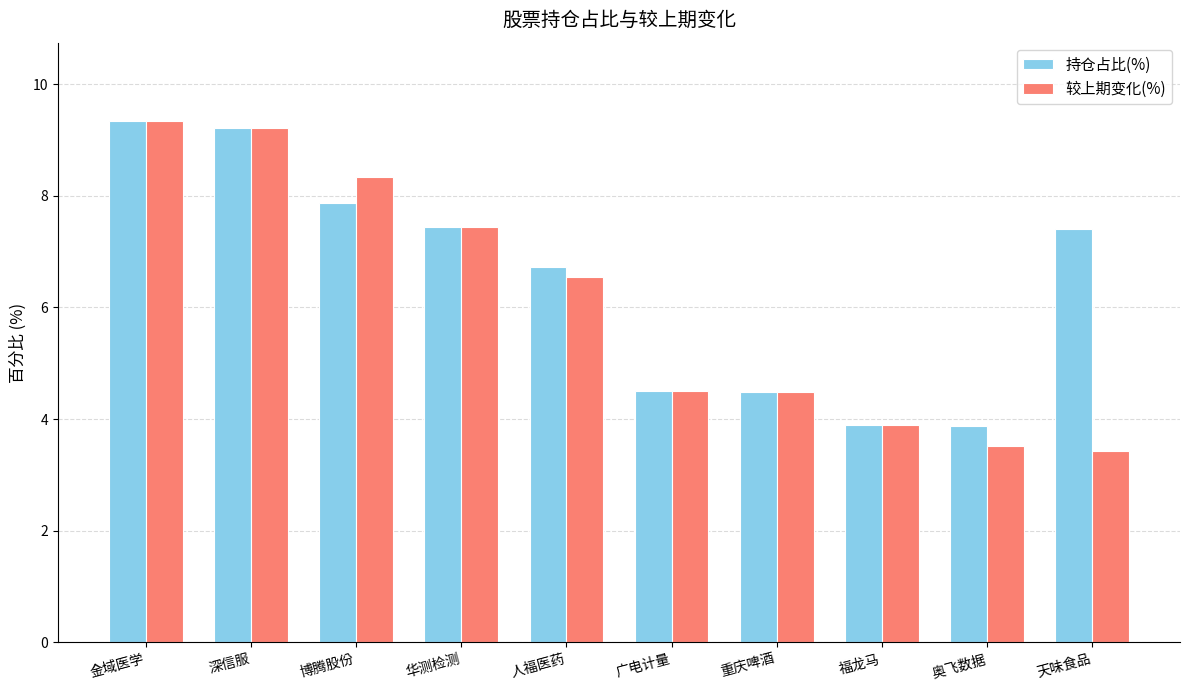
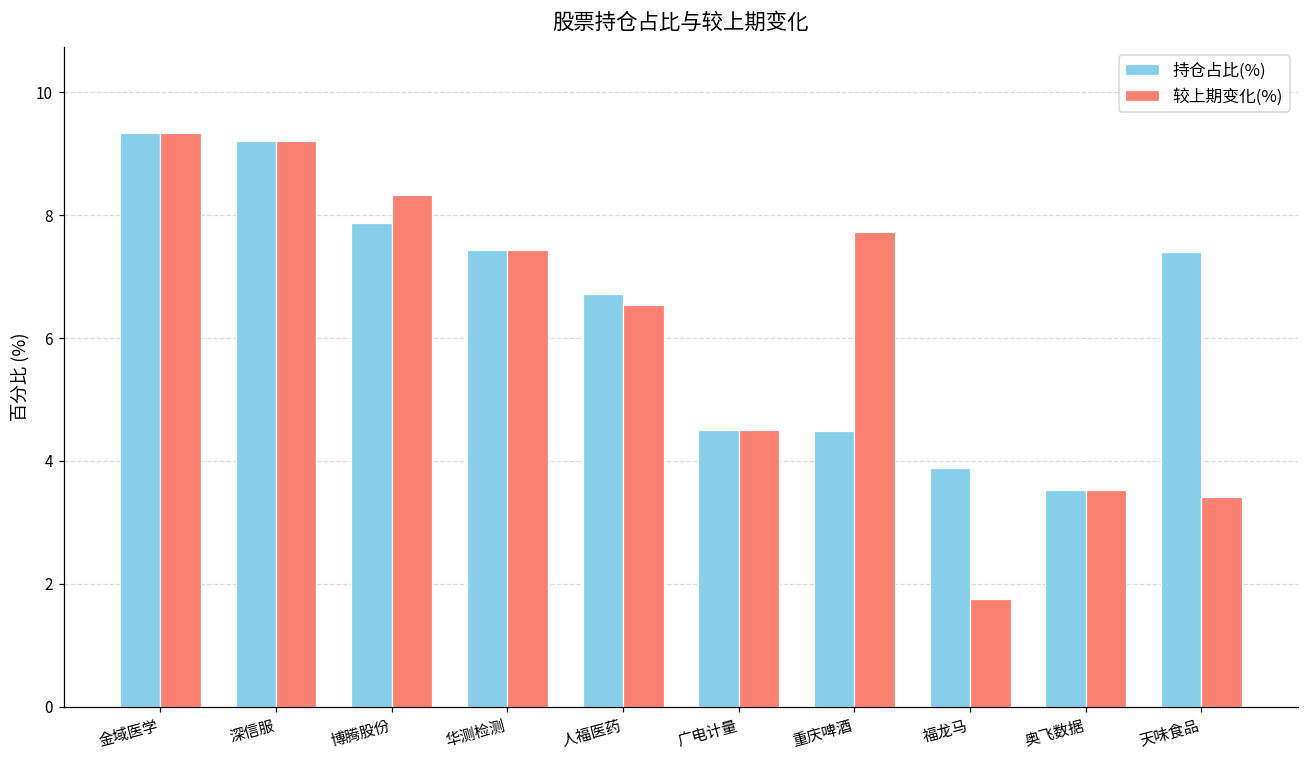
  {
    "持仓占比(%)": {
      "金域医学": 9.3,
      "深信服": 9.2,
      "博腾股份": 7.9,
      "华测检测": 7.4,
      "人福医药": 6.7,
      "广电计量": 4.5,
      "重庆啤酒": 4.5,
      "福龙马": 3.9,
-     "奥飞数据": 3.9,
+     "奥飞数据": 3.5,
      "天味食品": 7.4
    },
    "较上期变化(%)": {
      "金域医学": 9.3,
      "深信服": 9.2,
      "博腾股份": 8.3,
      "华测检测": 7.4,
      "人福医药": 6.5,
      "广电计量": 4.5,
-     "重庆啤酒": 4.5,
-     "福龙马": 3.9,
+     "重庆啤酒": 7.7,
+     "福龙马": 1.8,
      "奥飞数据": 3.5,
      "天味食品": 3.4
    }
  }
